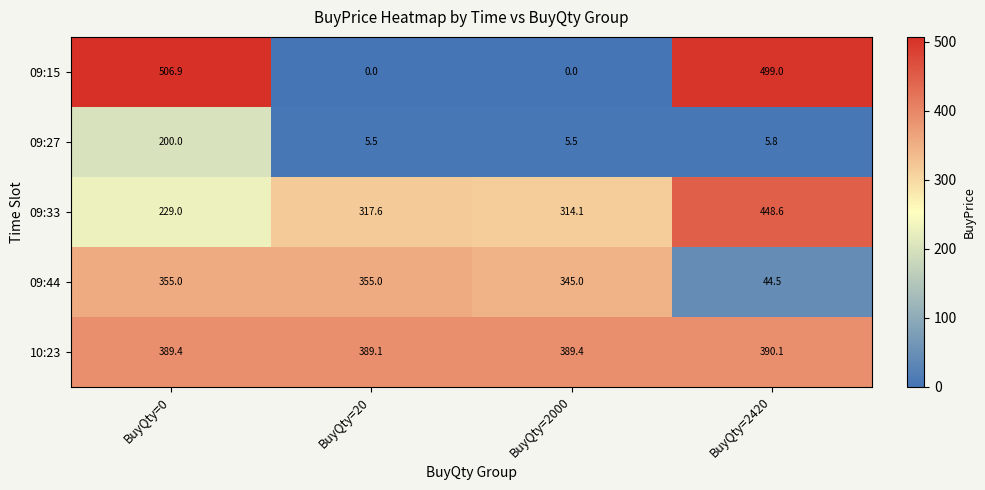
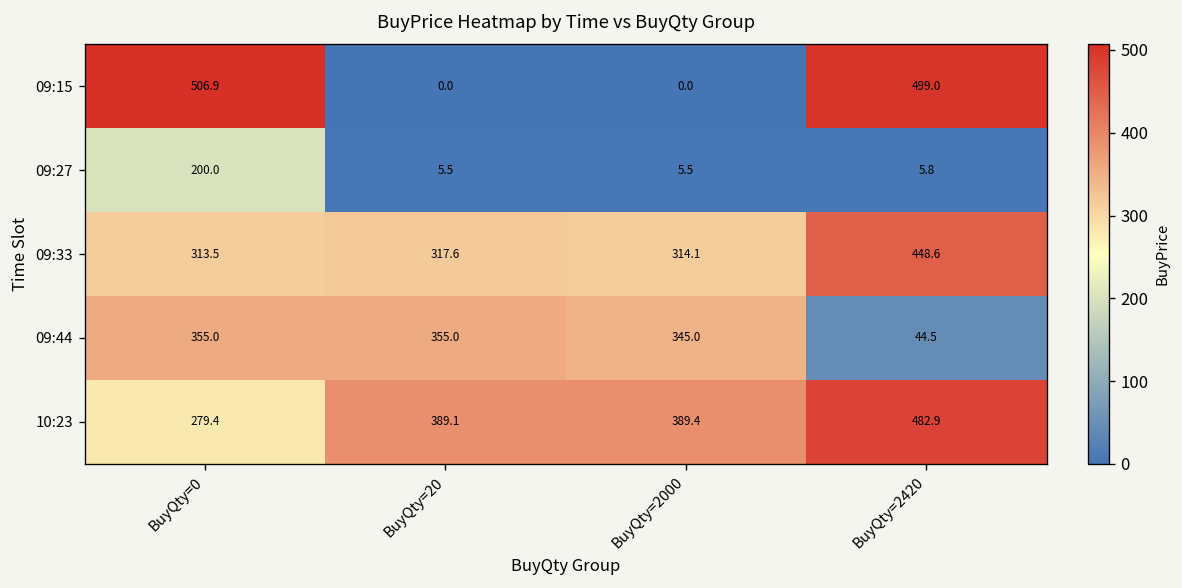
  {
    "09:15": {
      "BuyQty=0": 506.9,
      "BuyQty=20": 0.0,
      "BuyQty=2000": 0.0,
      "BuyQty=2420": 499.0
    },
    "09:27": {
      "BuyQty=0": 200.0,
      "BuyQty=20": 5.5,
      "BuyQty=2000": 5.5,
      "BuyQty=2420": 5.8
    },
    "09:33": {
-     "BuyQty=0": 229.0,
+     "BuyQty=0": 313.5,
      "BuyQty=20": 317.6,
      "BuyQty=2000": 314.1,
      "BuyQty=2420": 448.6
    },
    "09:44": {
      "BuyQty=0": 355.0,
      "BuyQty=20": 355.0,
      "BuyQty=2000": 345.0,
      "BuyQty=2420": 44.5
    },
    "10:23": {
-     "BuyQty=0": 389.4,
+     "BuyQty=0": 279.4,
      "BuyQty=20": 389.1,
      "BuyQty=2000": 389.4,
-     "BuyQty=2420": 390.1
+     "BuyQty=2420": 482.9
    }
  }
